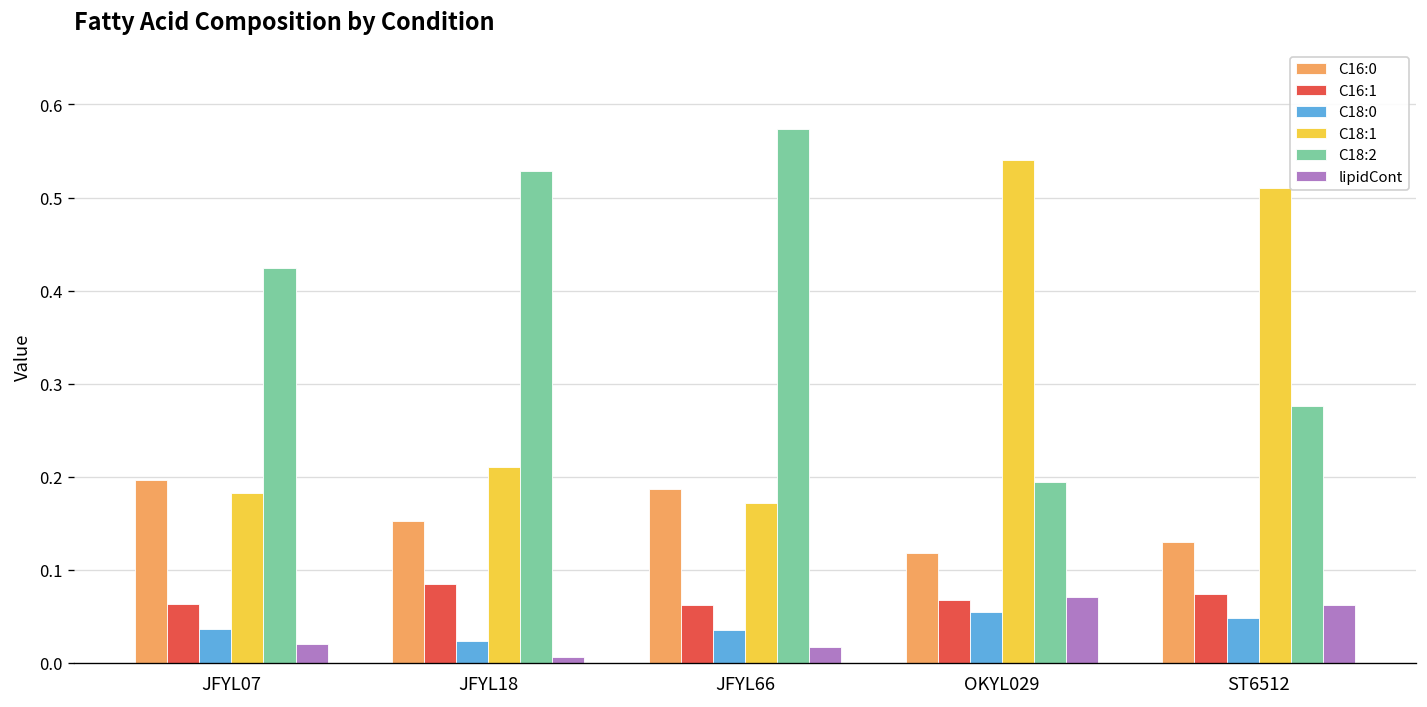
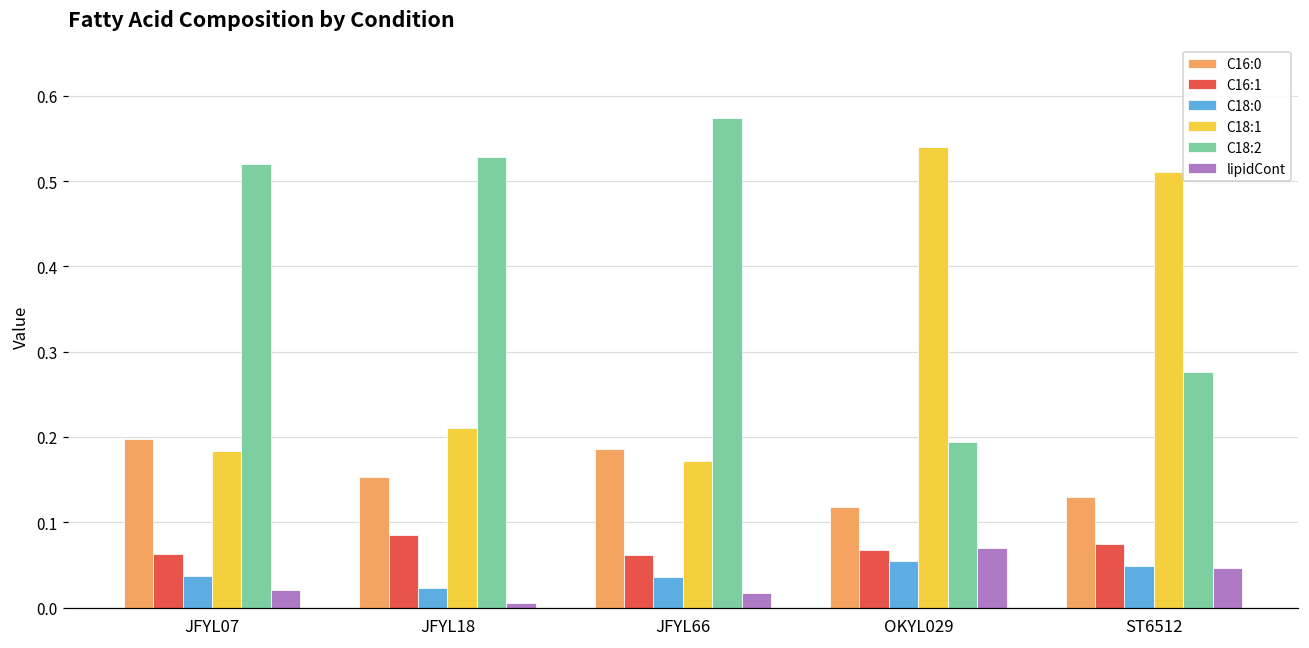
  {
    "C16:1": {
      "JFYL07": 0.06,
      "JFYL18": 0.08,
      "JFYL66": 0.06,
      "OKYL029": 0.07,
      "ST6512": 0.07
    },
    "C18:0": {
      "JFYL07": 0.04,
      "JFYL18": 0.02,
      "JFYL66": 0.04,
      "OKYL029": 0.05,
      "ST6512": 0.05
    },
    "C18:2": {
-     "JFYL07": 0.42,
+     "JFYL07": 0.52,
      "JFYL18": 0.53,
      "JFYL66": 0.57,
      "OKYL029": 0.19,
      "ST6512": 0.28
    },
    "lipidCont": {
      "JFYL07": 0.02,
      "JFYL18": 0.01,
      "JFYL66": 0.02,
      "OKYL029": 0.07,
-     "ST6512": 0.06
+     "ST6512": 0.05
    }
  }
